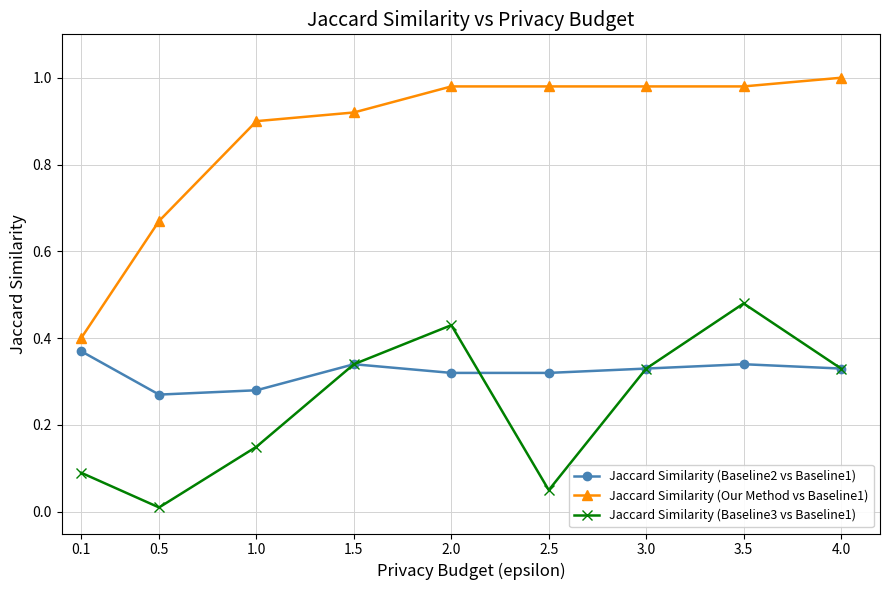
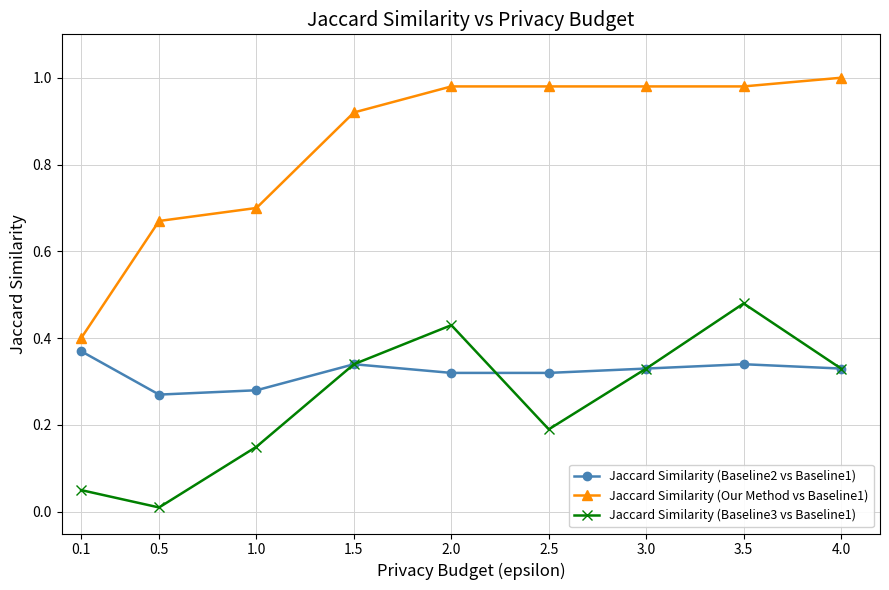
  {
    "Jaccard Similarity (Baseline2 vs Baseline1)": {
      "0.1": 0.37,
      "0.5": 0.27,
      "1.0": 0.28,
      "2.0": 0.32,
      "2.5": 0.32,
      "3.5": 0.34
    },
    "Jaccard Similarity (Our Method vs Baseline1)": {
      "0.1": 0.4,
      "0.5": 0.67,
-     "1.0": 0.9,
+     "1.0": 0.7,
      "1.5": 0.92,
      "2.0": 0.98,
      "2.5": 0.98,
      "3.0": 0.98,
      "3.5": 0.98,
      "4.0": 1.0
    },
    "Jaccard Similarity (Baseline3 vs Baseline1)": {
-     "0.1": 0.09,
+     "0.1": 0.05,
      "0.5": 0.01,
      "1.0": 0.15,
      "2.0": 0.43,
-     "2.5": 0.05,
+     "2.5": 0.19,
      "3.5": 0.48
    }
  }
